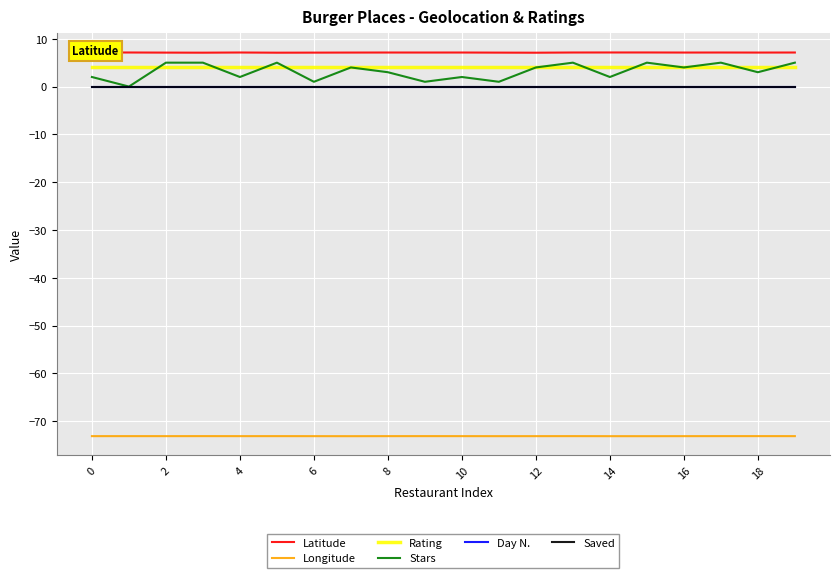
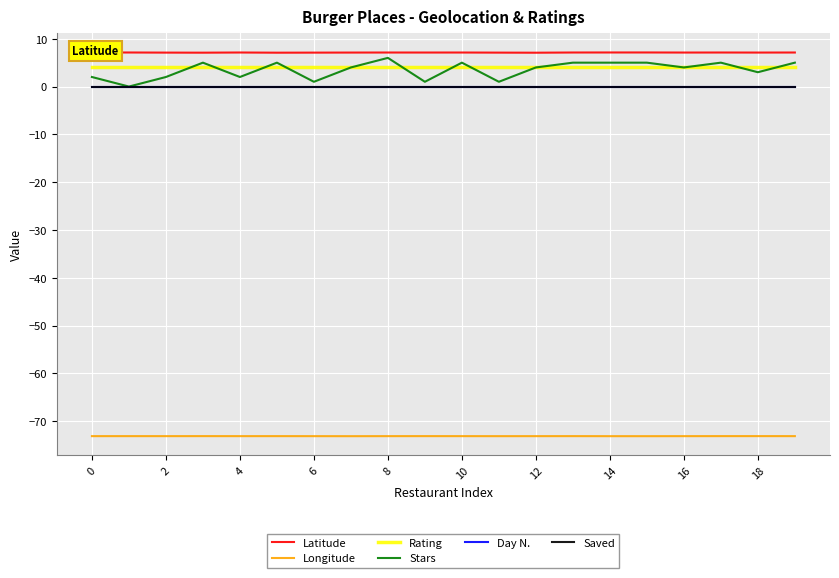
  {
    "Latitude": {
      "2": 7,
      "4": 7,
      "6": 7,
      "8": 7,
      "10": 7,
      "12": 7,
      "14": 7,
      "16": 7,
      "18": 7
    },
    "Longitude": {
      "0": -73,
      "2": -73,
      "4": -73,
      "6": -73,
      "8": -73,
      "10": -73,
      "12": -73,
      "14": -73,
      "16": -73,
      "18": -73
    },
    "Rating": {
      "0": 4,
      "2": 4,
      "4": 4,
      "6": 4,
      "8": 4,
      "10": 4,
      "14": 4,
      "18": 4
    },
    "Stars": {
      "0": 2,
-     "2": 5,
+     "2": 2,
      "4": 2,
      "6": 1,
-     "8": 3,
-     "10": 2,
-     "14": 2,
+     "8": 6,
+     "10": 5,
+     "14": 5,
      "18": 3
    },
    "Saved": {
      "0": 0,
      "2": 0,
      "4": 0,
      "6": 0,
      "8": 0,
      "10": 0,
      "12": 0,
      "14": 0,
      "16": 0,
      "18": 0
    }
  }
